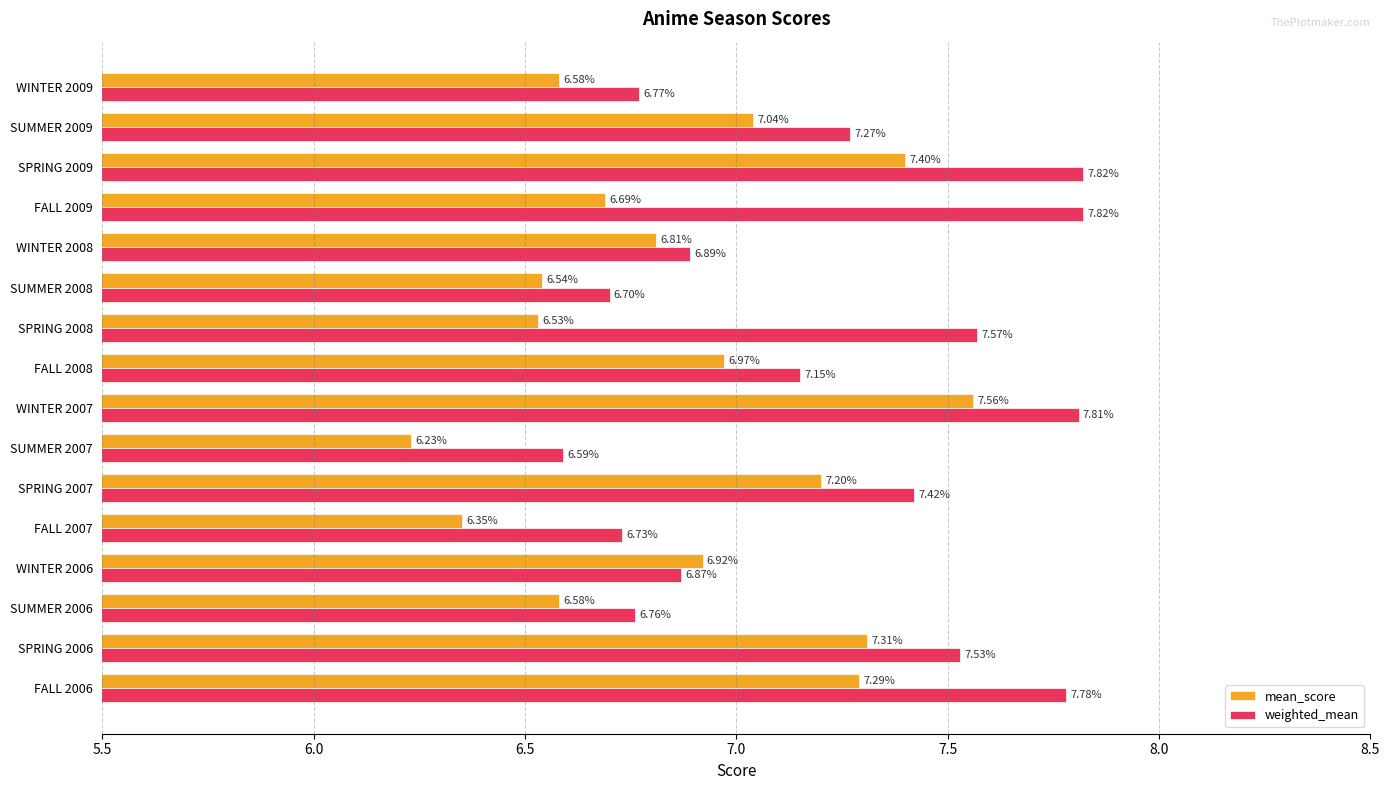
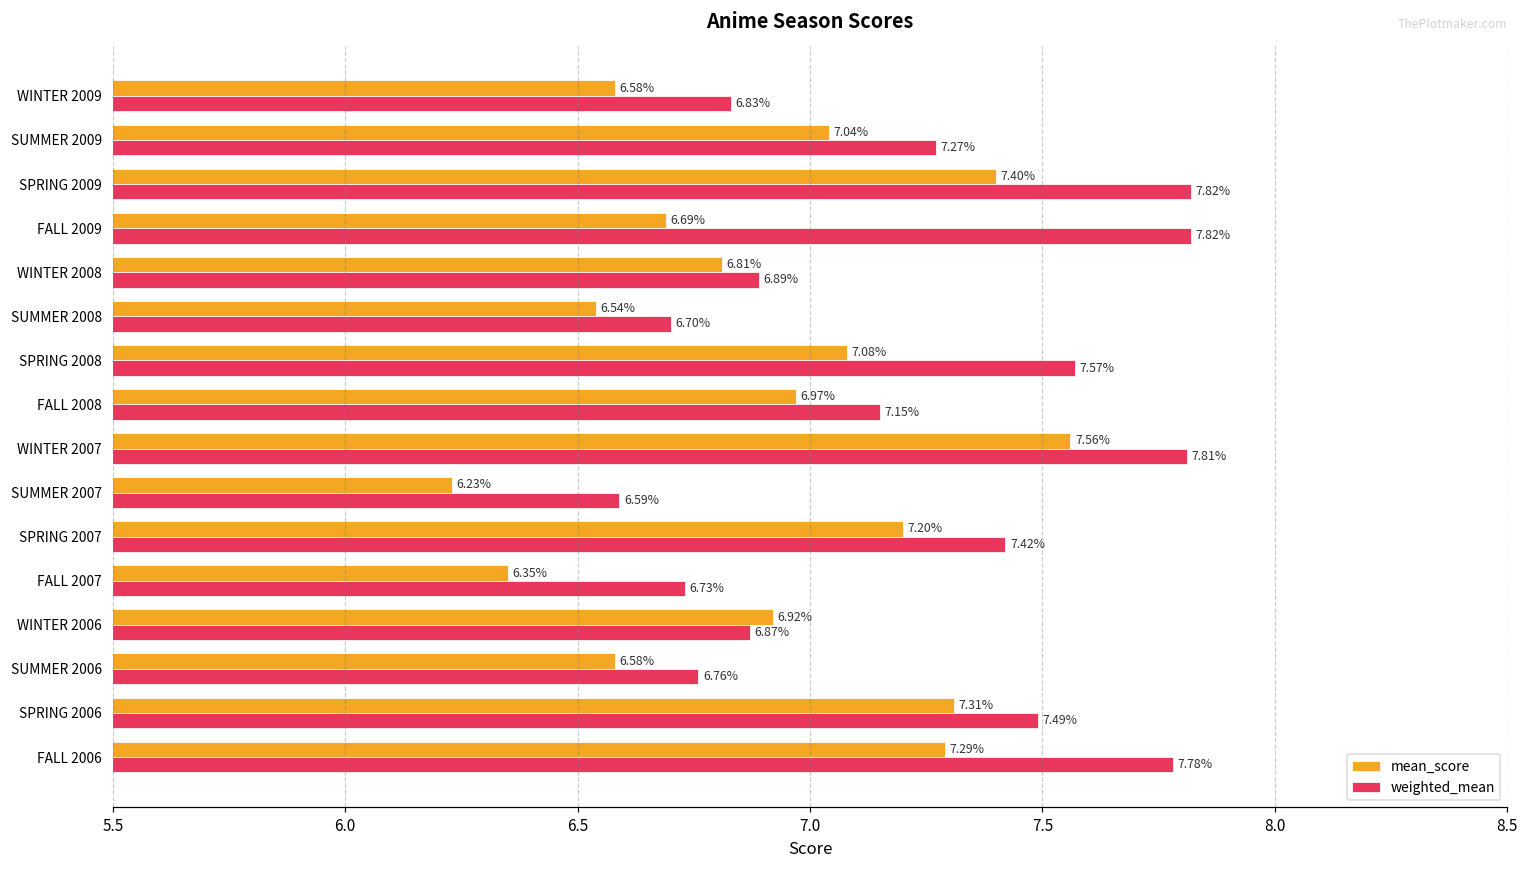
  {
    "mean_score": {
      "WINTER 2009": "6.58%",
      "SUMMER 2009": "7.04%",
      "SPRING 2009": "7.40%",
      "FALL 2009": "6.69%",
      "WINTER 2008": "6.81%",
      "SUMMER 2008": "6.54%",
-     "SPRING 2008": "6.53%",
+     "SPRING 2008": "7.08%",
      "FALL 2008": "6.97%",
      "WINTER 2007": "7.56%",
      "SUMMER 2007": "6.23%",
      "SPRING 2007": "7.20%",
      "FALL 2007": "6.35%",
      "WINTER 2006": "6.92%",
      "SUMMER 2006": "6.58%",
      "SPRING 2006": "7.31%",
      "FALL 2006": "7.29%"
    },
    "weighted_mean": {
-     "WINTER 2009": "6.77%",
+     "WINTER 2009": "6.83%",
      "SUMMER 2009": "7.27%",
      "SPRING 2009": "7.82%",
      "FALL 2009": "7.82%",
      "WINTER 2008": "6.89%",
      "SUMMER 2008": "6.70%",
      "SPRING 2008": "7.57%",
      "FALL 2008": "7.15%",
      "WINTER 2007": "7.81%",
      "SUMMER 2007": "6.59%",
      "SPRING 2007": "7.42%",
      "FALL 2007": "6.73%",
      "WINTER 2006": "6.87%",
      "SUMMER 2006": "6.76%",
-     "SPRING 2006": "7.53%",
+     "SPRING 2006": "7.49%",
      "FALL 2006": "7.78%"
    }
  }
